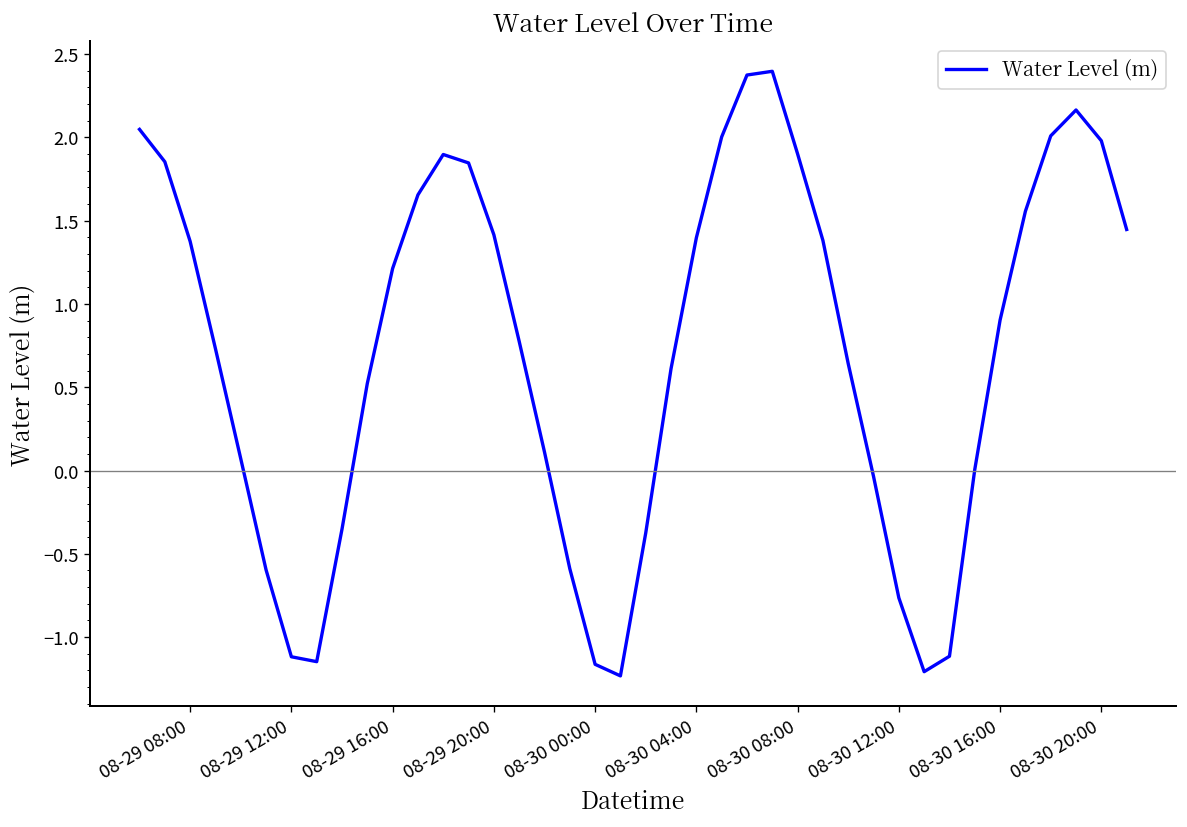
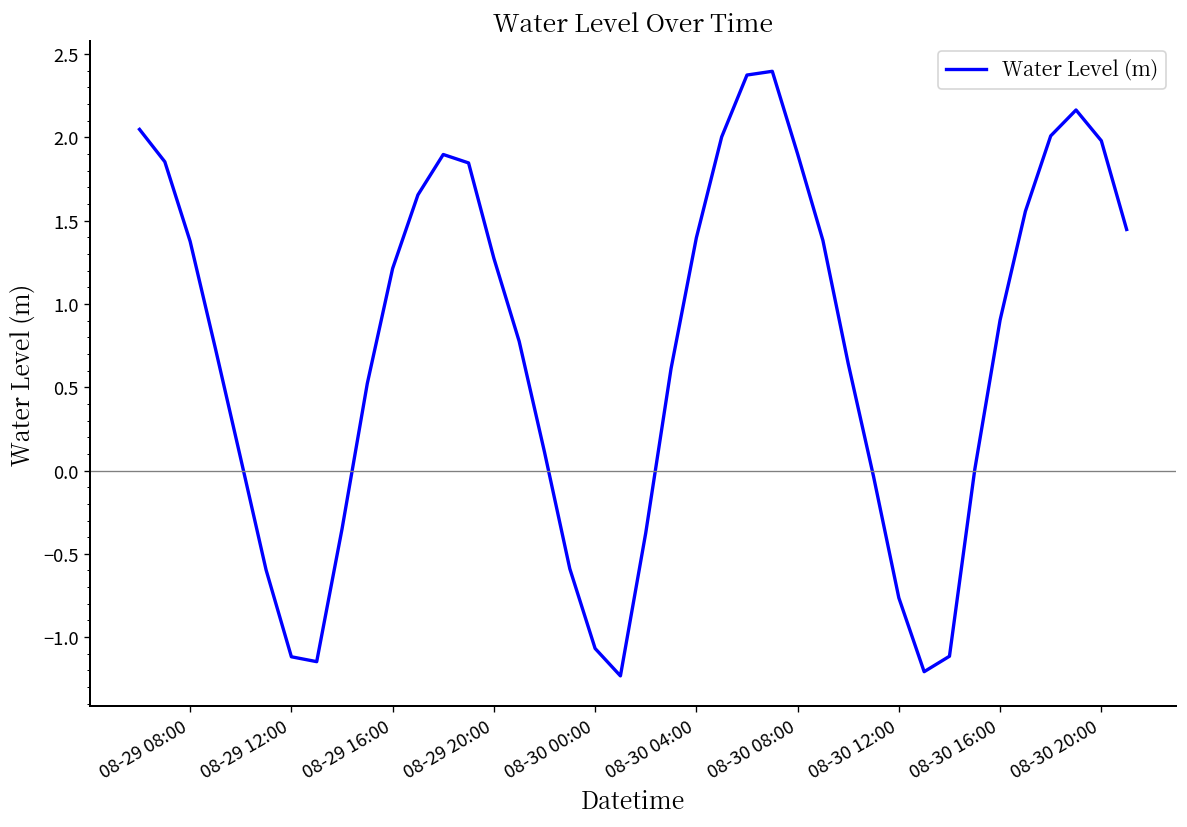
  {
    "08-29 08:00": 1.38,
    "08-29 12:00": -1.12,
    "08-29 16:00": 1.21,
-   "08-29 20:00": 1.42,
-   "08-30 00:00": -1.16,
+   "08-29 20:00": 1.27,
+   "08-30 00:00": -1.07,
    "08-30 04:00": 1.40,
    "08-30 08:00": 1.90,
    "08-30 12:00": -0.76,
    "08-30 16:00": 0.90,
    "08-30 20:00": 1.98
  }
